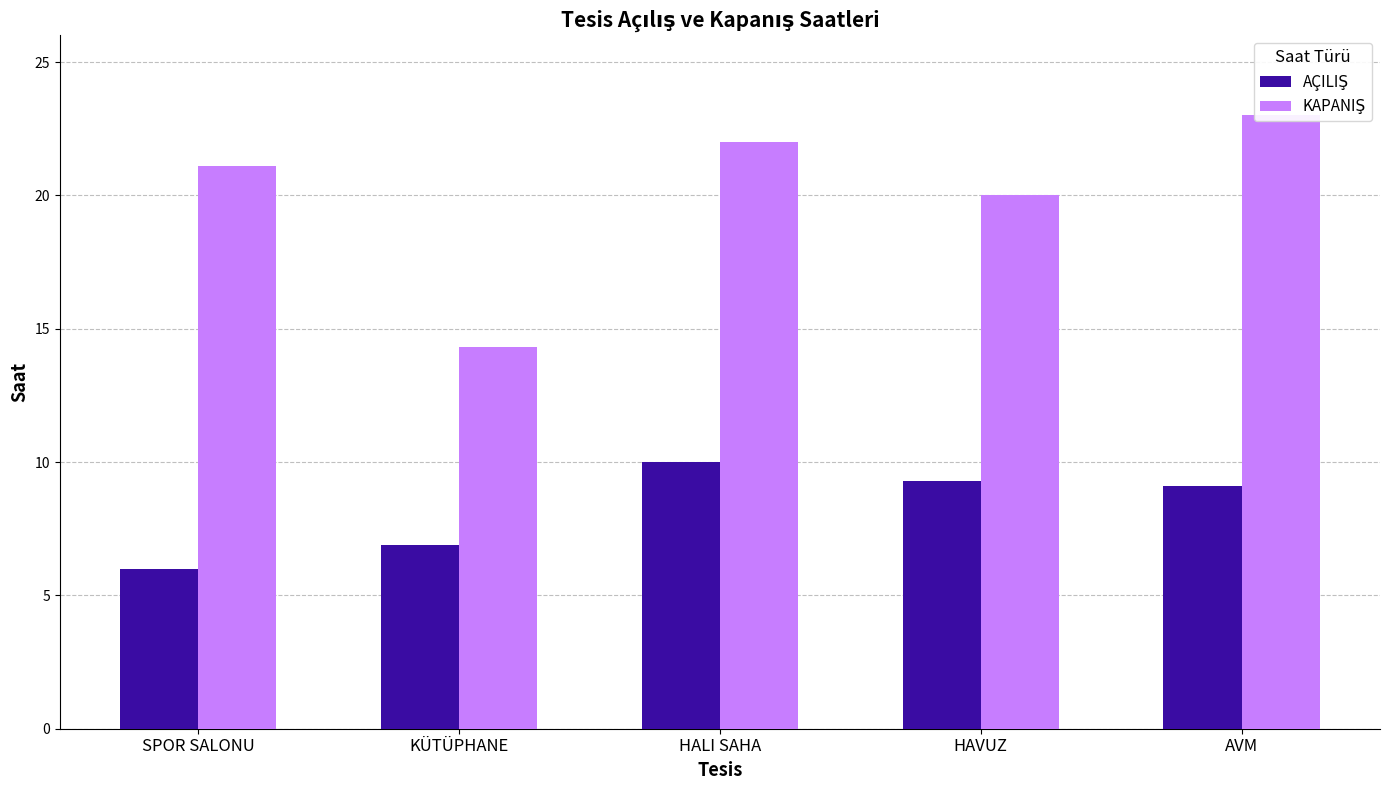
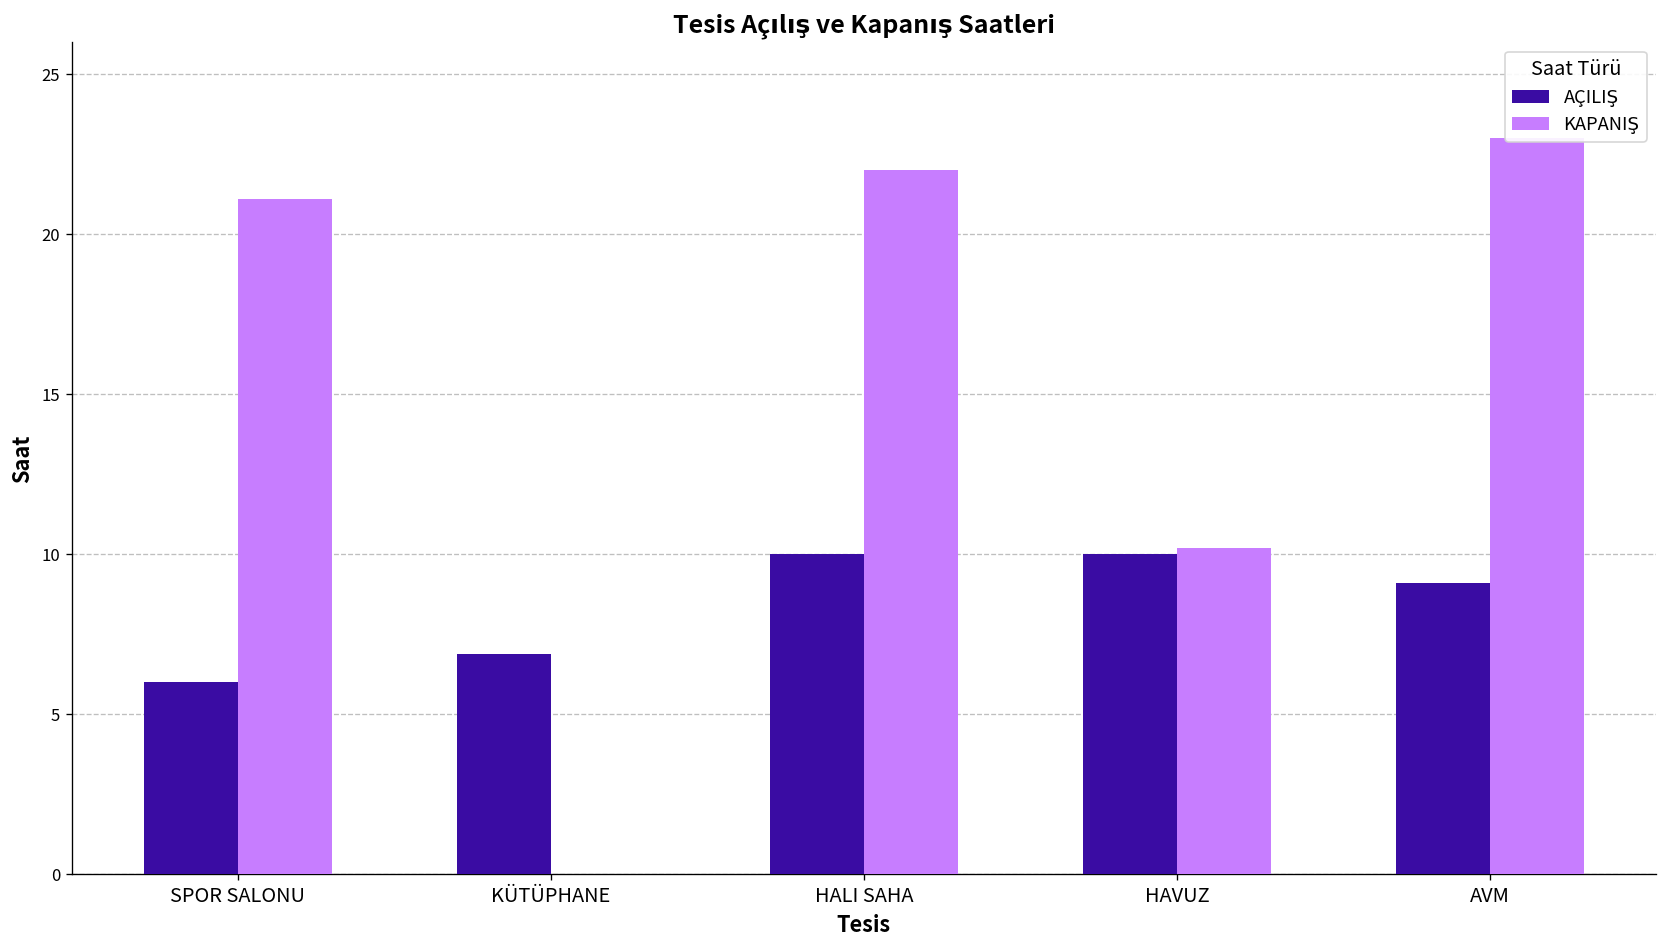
  {
    "AÇILIŞ": {
      "SPOR SALONU": 6.0,
      "KÜTÜPHANE": 6.9,
      "HALI SAHA": 10.0,
-     "HAVUZ": 9.3,
+     "HAVUZ": 10.0,
      "AVM": 9.1
    },
    "KAPANIŞ": {
      "SPOR SALONU": 21.1,
-     "KÜTÜPHANE": 14.3,
+     "KÜTÜPHANE": 0.0,
      "HALI SAHA": 22.0,
-     "HAVUZ": 20.0
+     "HAVUZ": 10.2
    }
  }
